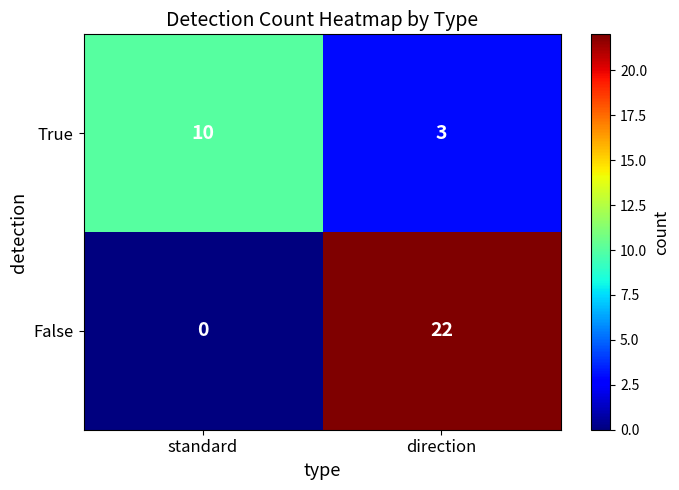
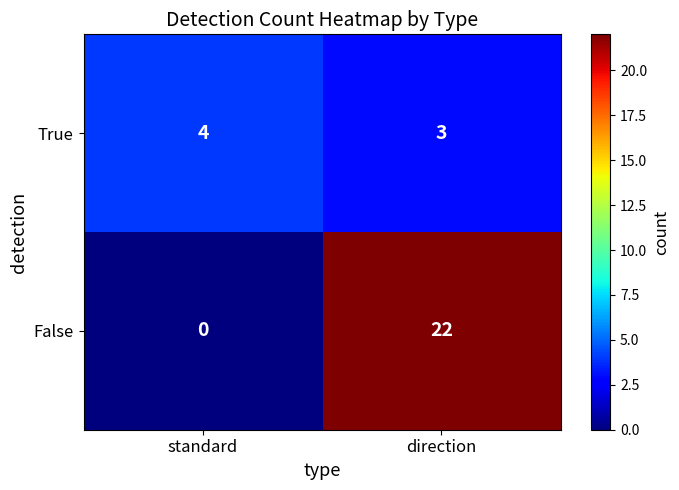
  {
    "True": {
-     "standard": 10,
+     "standard": 4,
      "direction": 3
    },
    "False": {
      "standard": 0,
      "direction": 22
    }
  }
